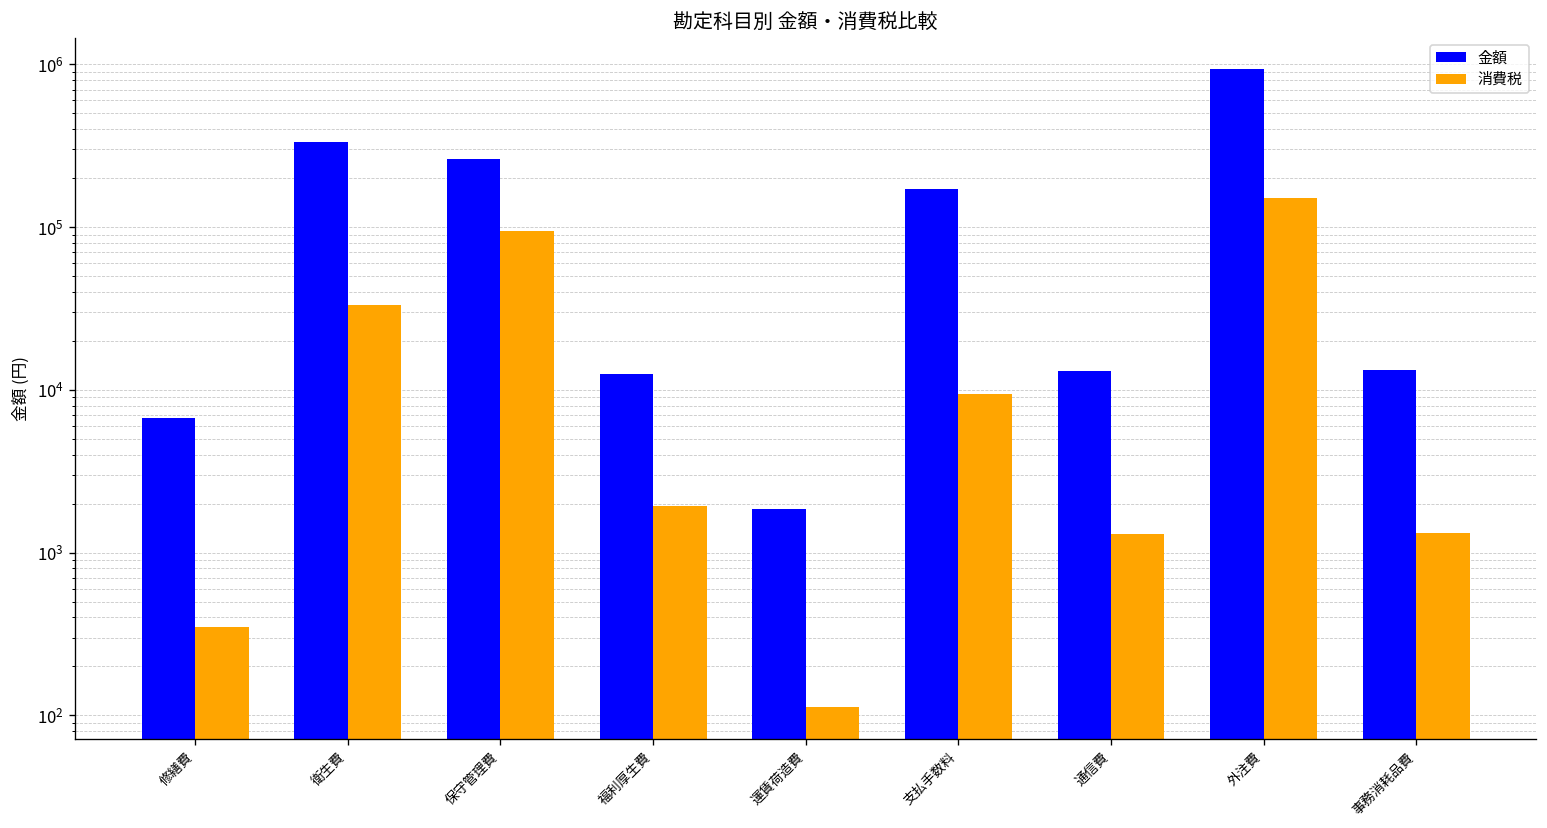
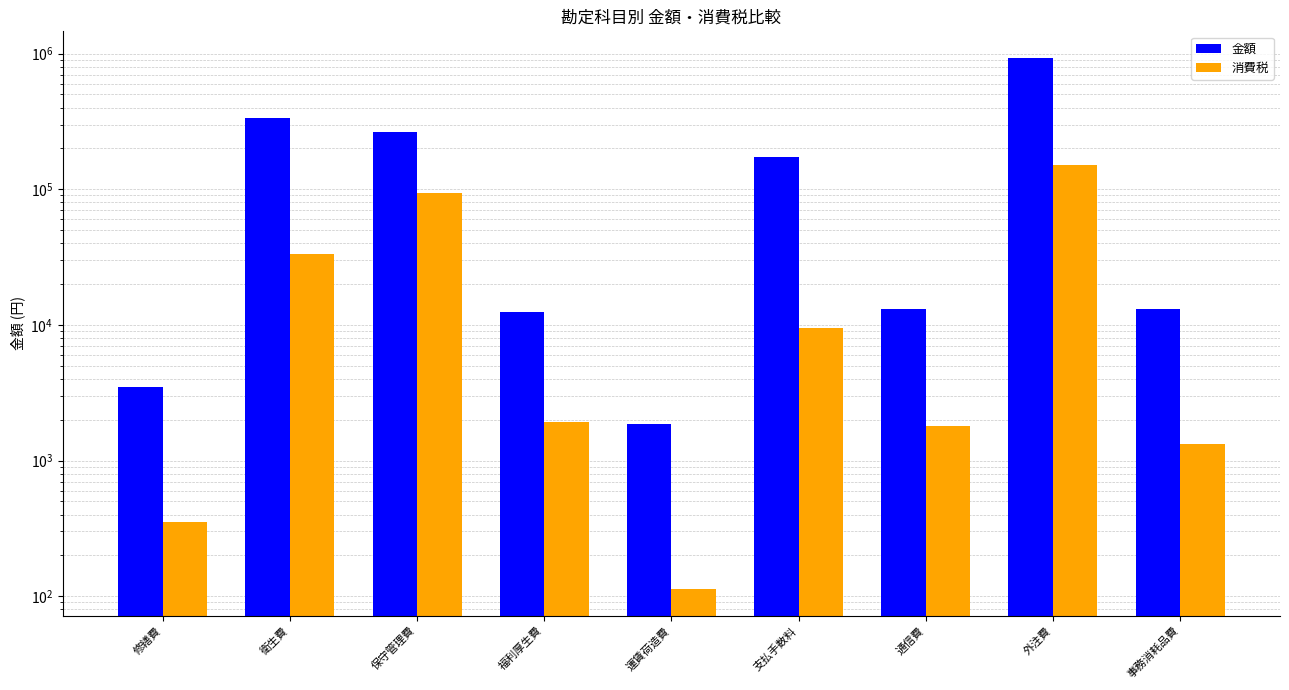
  {
    "金額": {
-     "修繕費": 7000,
+     "修繕費": 3500,
      "衛生費": 330000,
      "保守管理費": 260000,
      "福利厚生費": 13000,
      "運賃荷造費": 1900,
      "支払手数料": 170000,
      "通信費": 13000,
      "外注費": 900000,
      "事務消耗品費": 13000
    },
    "消費税": {
      "修繕費": 350,
      "衛生費": 33000,
      "保守管理費": 90000,
      "福利厚生費": 1900,
      "運賃荷造費": 110,
      "支払手数料": 9000,
-     "通信費": 1300,
+     "通信費": 1800,
      "外注費": 150000,
      "事務消耗品費": 1300
    }
  }
